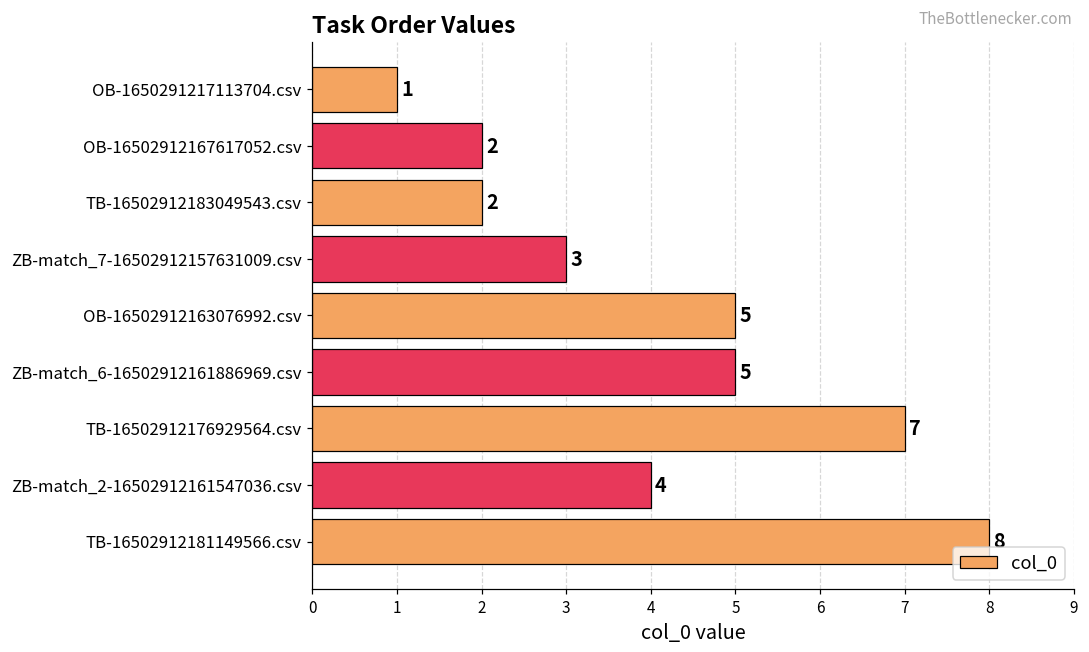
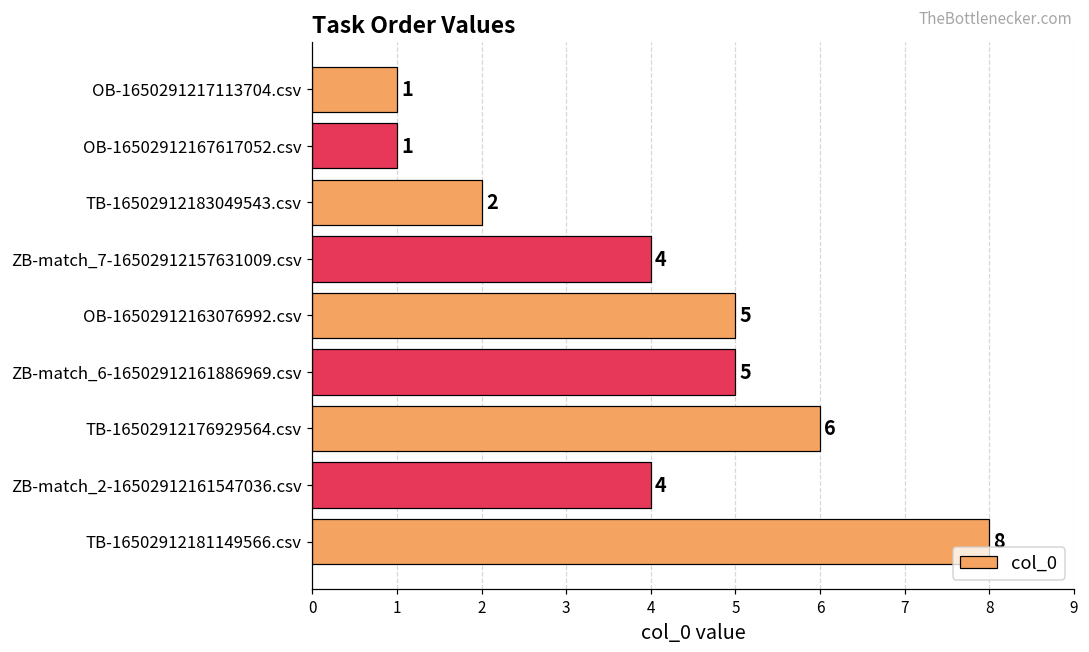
  {
    "OB-1650291217113704.csv": 1,
-   "OB-16502912167617052.csv": 2,
+   "OB-16502912167617052.csv": 1,
    "TB-16502912183049543.csv": 2,
-   "ZB-match_7-16502912157631009.csv": 3,
+   "ZB-match_7-16502912157631009.csv": 4,
    "OB-16502912163076992.csv": 5,
    "ZB-match_6-16502912161886969.csv": 5,
-   "TB-16502912176929564.csv": 7,
+   "TB-16502912176929564.csv": 6,
    "ZB-match_2-16502912161547036.csv": 4
  }
